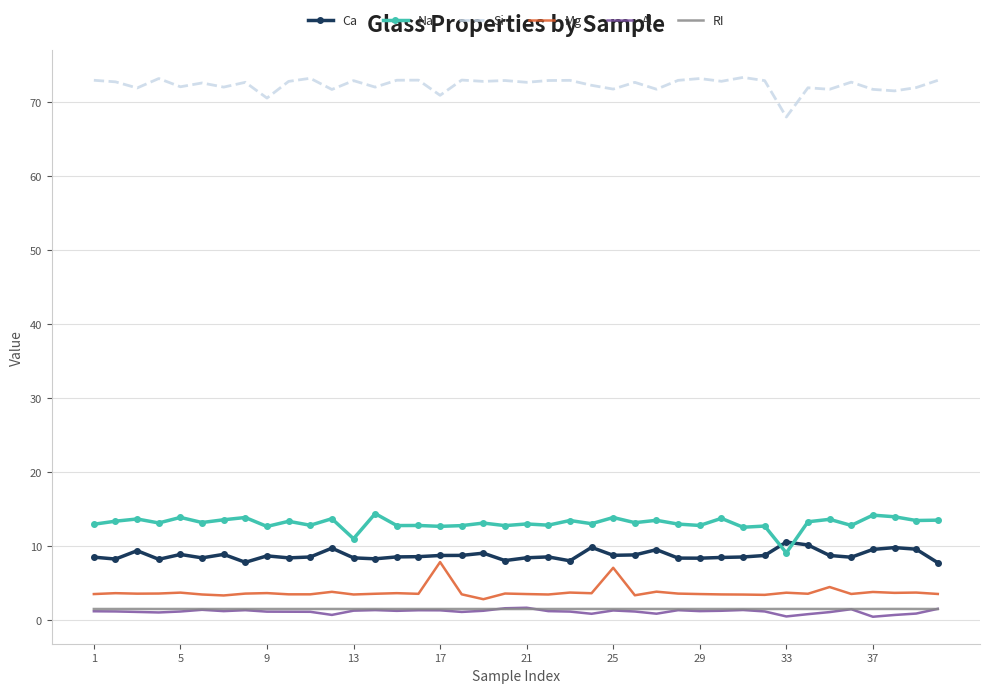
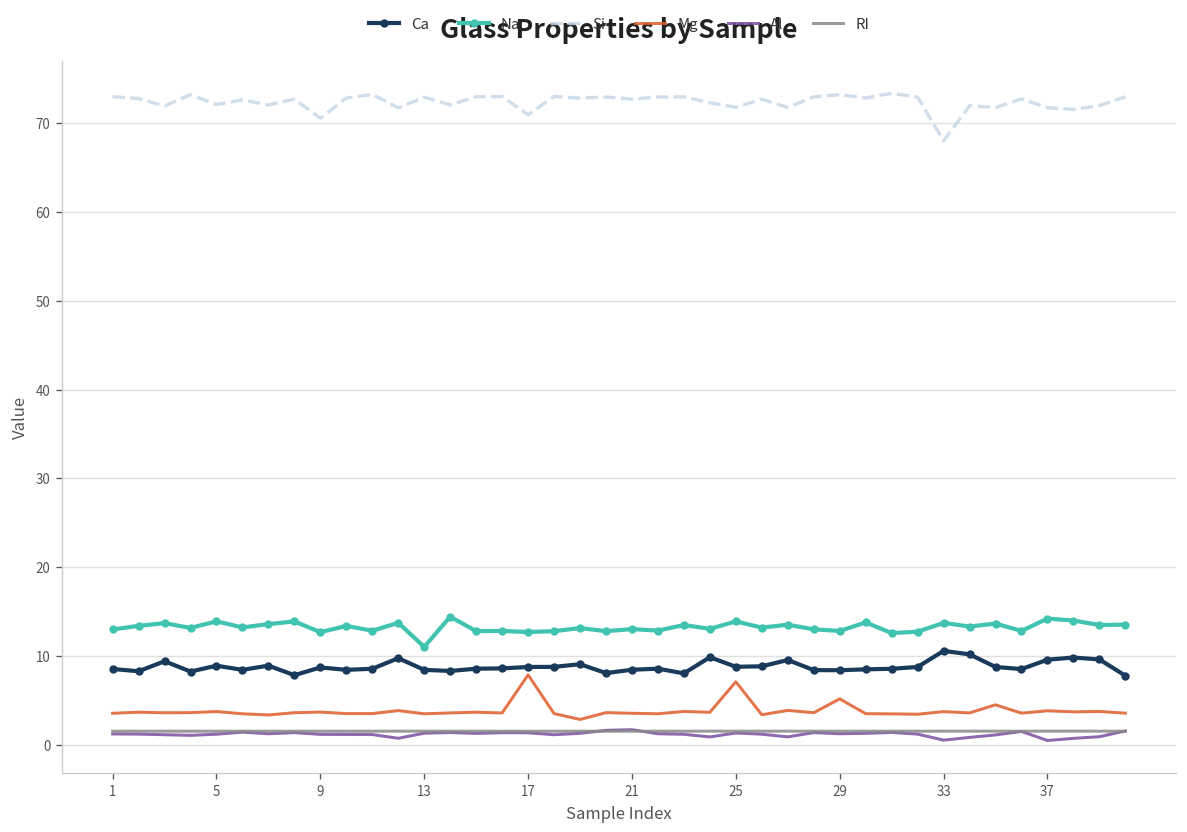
  {
    "Ca": {
      "1": 9,
      "5": 9,
      "9": 9,
      "13": 8,
      "17": 9,
      "21": 8,
      "25": 9,
      "29": 8,
      "33": 11,
      "37": 10
    },
    "Na": {
      "1": 13,
      "5": 14,
      "9": 13,
      "13": 11,
      "17": 13,
      "21": 13,
      "25": 14,
      "29": 13,
-     "33": 9,
+     "33": 14,
      "37": 14
    },
    "Si": {
      "1": 73,
      "5": 72,
      "9": 71,
      "13": 73,
      "17": 71,
      "21": 73,
      "25": 72,
      "29": 73,
      "33": 68,
      "37": 72
    },
    "Mg": {
      "1": 4,
      "5": 4,
      "9": 4,
      "13": 3,
      "17": 8,
      "21": 4,
      "25": 7,
-     "29": 4,
+     "29": 5,
      "33": 4,
      "37": 4
    },
    "Al": {
      "9": 1,
      "33": 1,
      "37": 0
    },
    "RI": {
      "9": 2,
      "33": 2,
      "37": 2
    }
  }
